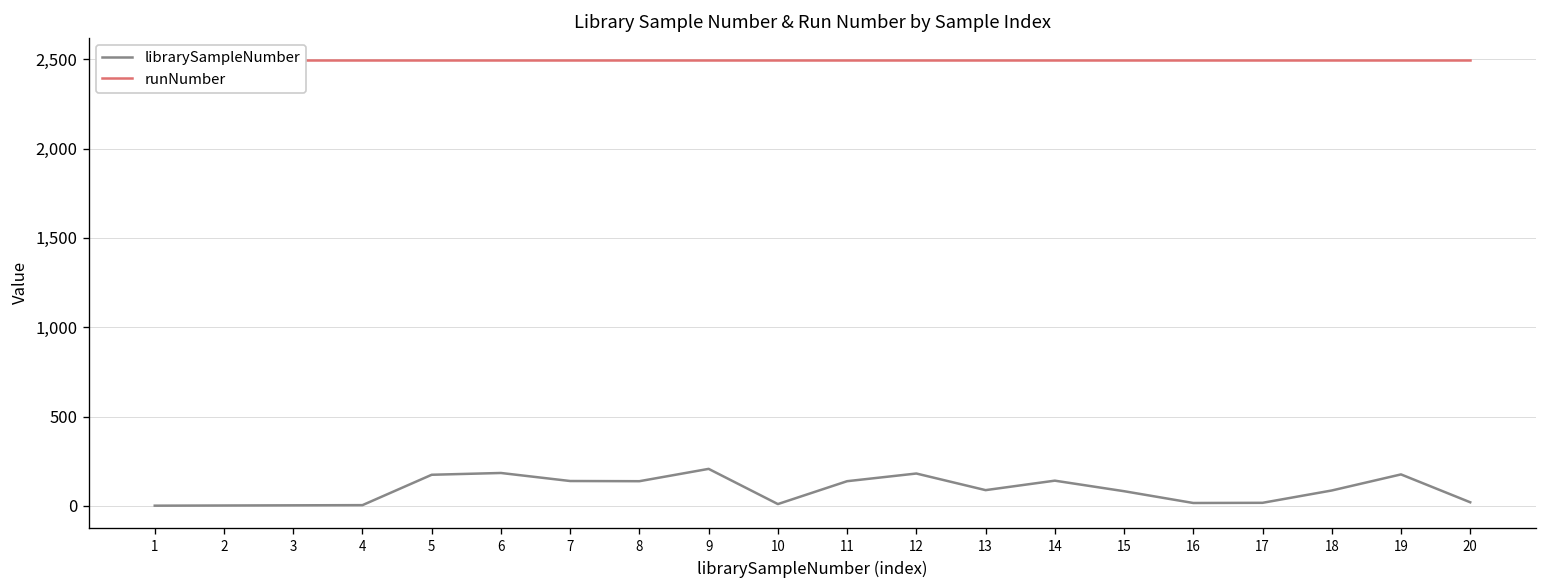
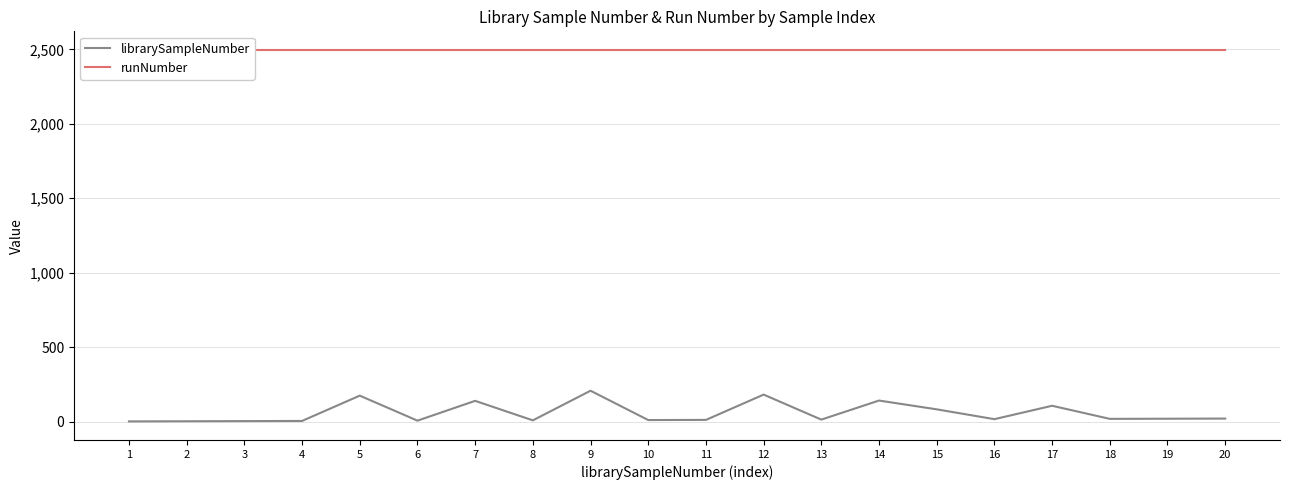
  {
    "librarySampleNumber": {
      "1": "0",
      "2": "0",
      "3": "0",
      "4": "0",
      "5": "170",
-     "6": "180",
+     "6": "10",
      "7": "140",
-     "8": "140",
+     "8": "10",
      "9": "210",
      "10": "10",
-     "11": "140",
+     "11": "10",
      "12": "180",
-     "13": "90",
+     "13": "10",
      "14": "140",
      "15": "80",
      "16": "20",
-     "17": "20",
-     "18": "90",
-     "19": "180",
+     "17": "110",
+     "18": "20",
+     "19": "20",
      "20": "20"
    },
    "runNumber": {
      "4": "2,500",
      "5": "2,500",
      "6": "2,500",
      "7": "2,500",
      "8": "2,500",
      "9": "2,500",
      "10": "2,500",
      "11": "2,500",
      "12": "2,500",
      "13": "2,500",
      "14": "2,500",
      "15": "2,500",
      "16": "2,500",
      "17": "2,500",
      "18": "2,500",
      "19": "2,500",
      "20": "2,500"
    }
  }
